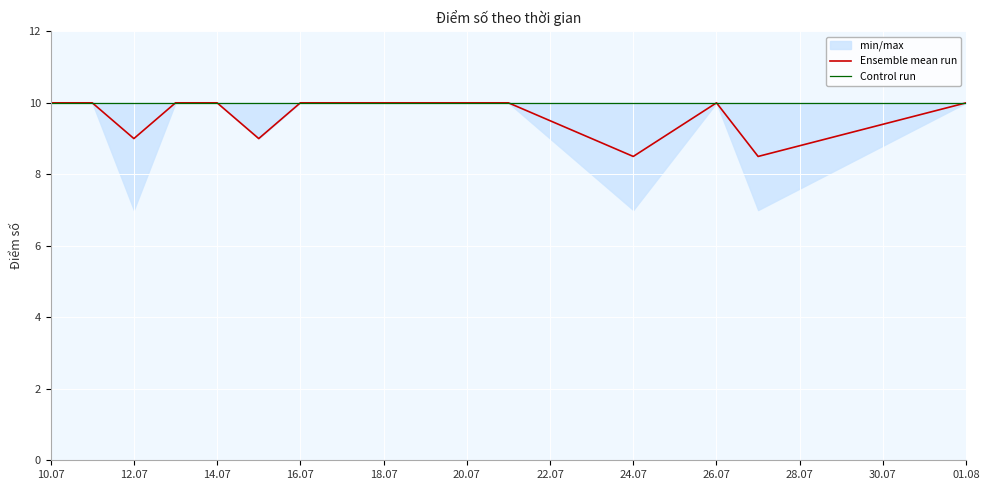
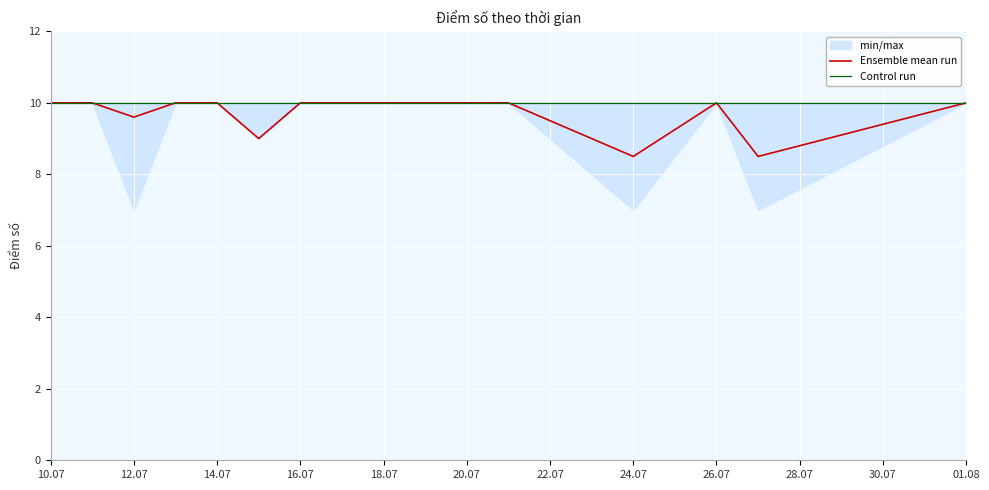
  {
    "Ensemble mean run": {
-     "12.07": 9.0,
+     "12.07": 9.6,
      "22.07": 9.5,
      "24.07": 8.5
    },
    "min/max": {
      "12.07": 10.0,
      "22.07": 10.0,
      "24.07": 10.0
    }
  }
